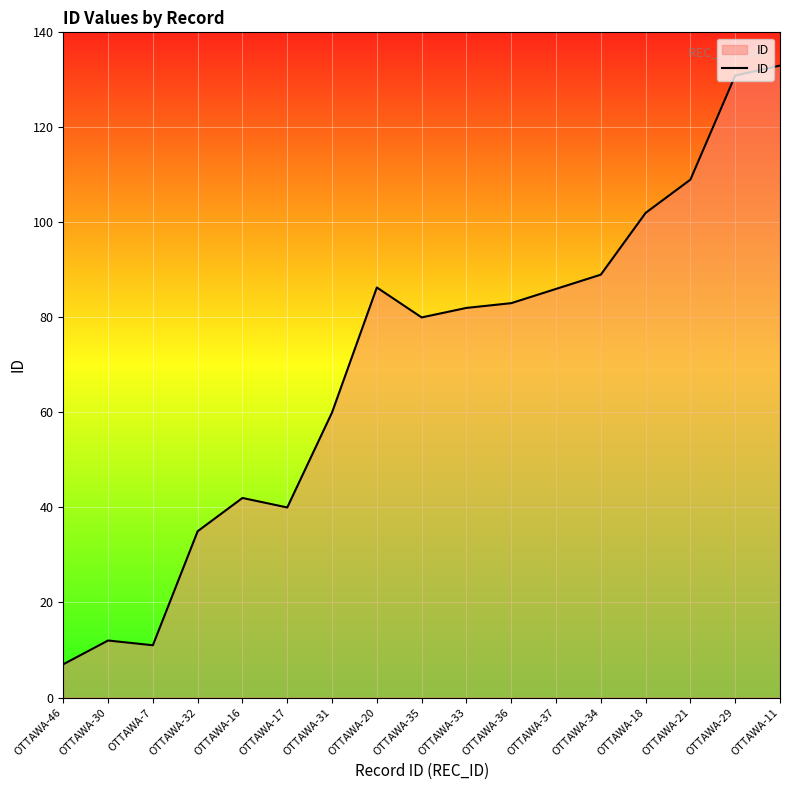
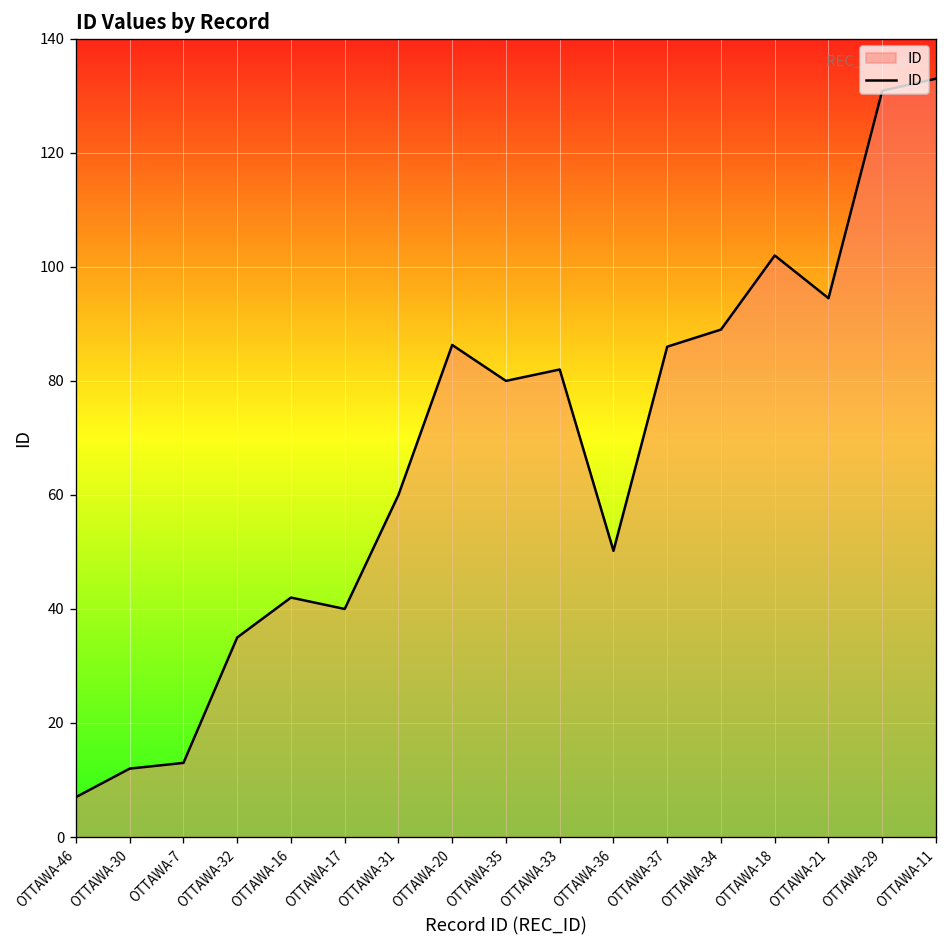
  {
    "OTTAWA-46": 7,
    "OTTAWA-30": 12,
-   "OTTAWA-7": 11,
+   "OTTAWA-7": 13,
    "OTTAWA-32": 35,
    "OTTAWA-16": 42,
    "OTTAWA-17": 40,
    "OTTAWA-31": 60,
    "OTTAWA-20": 86,
    "OTTAWA-35": 80,
    "OTTAWA-33": 82,
-   "OTTAWA-36": 83,
+   "OTTAWA-36": 50,
    "OTTAWA-37": 86,
    "OTTAWA-34": 89,
    "OTTAWA-18": 102,
-   "OTTAWA-21": 109,
+   "OTTAWA-21": 95,
    "OTTAWA-11": 133
  }
